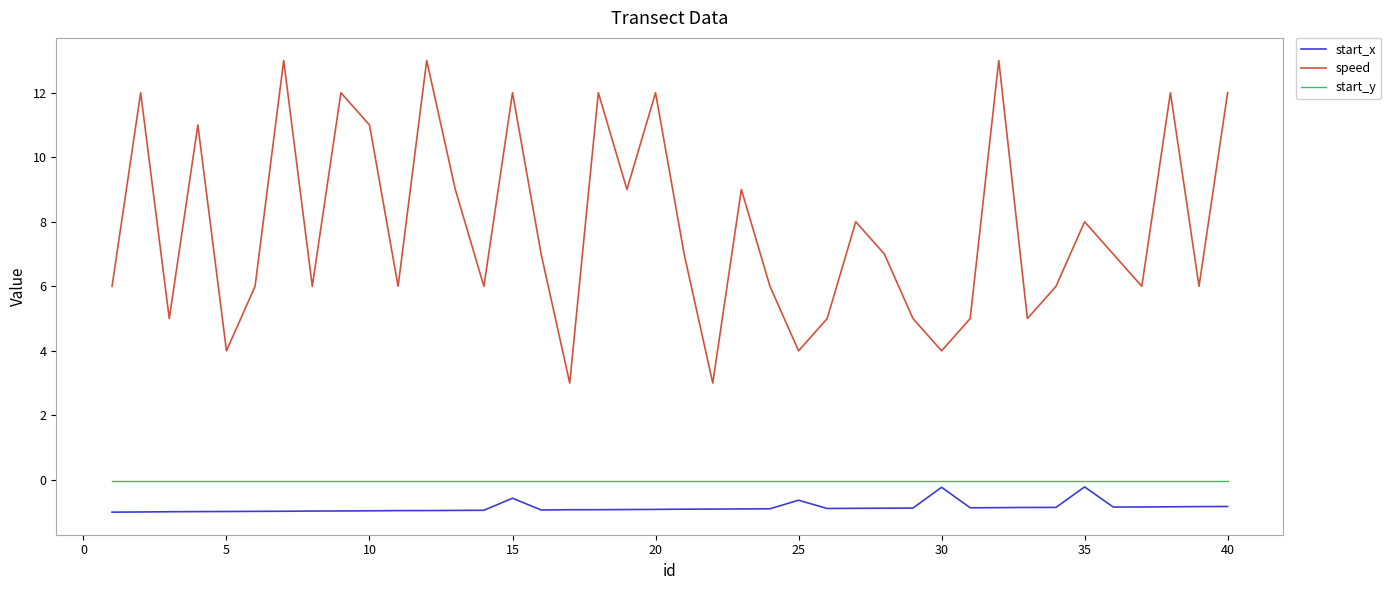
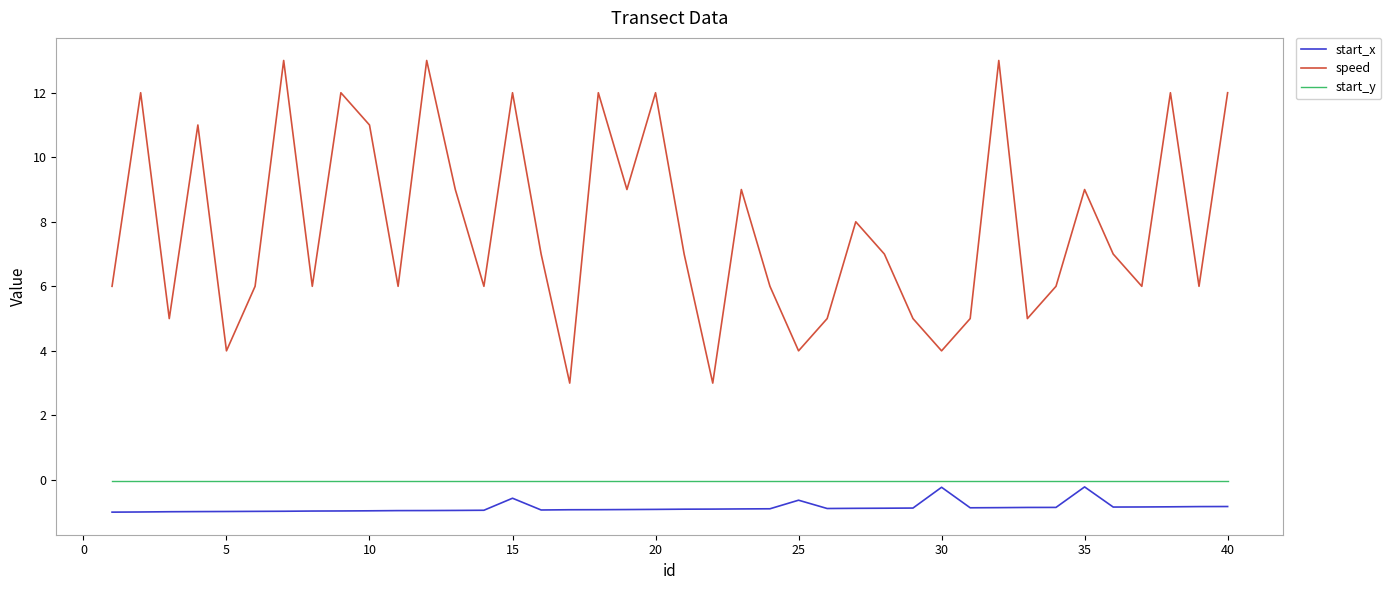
  {
    "start_x": {
      "5": -1,
      "10": -1,
      "15": -0.6,
      "20": -0.9,
      "25": -0.6,
      "30": -0.2,
      "35": -0.2,
      "40": -0.8
    },
    "speed": {
      "5": 4,
      "10": 11,
      "15": 12,
      "20": 12,
      "25": 4,
      "30": 4,
-     "35": 8,
+     "35": 9,
      "40": 12
    },
    "start_y": {
      "5": 0,
      "10": 0,
      "15": 0,
      "20": 0,
      "25": 0,
      "30": 0,
      "35": 0,
      "40": 0
    }
  }
